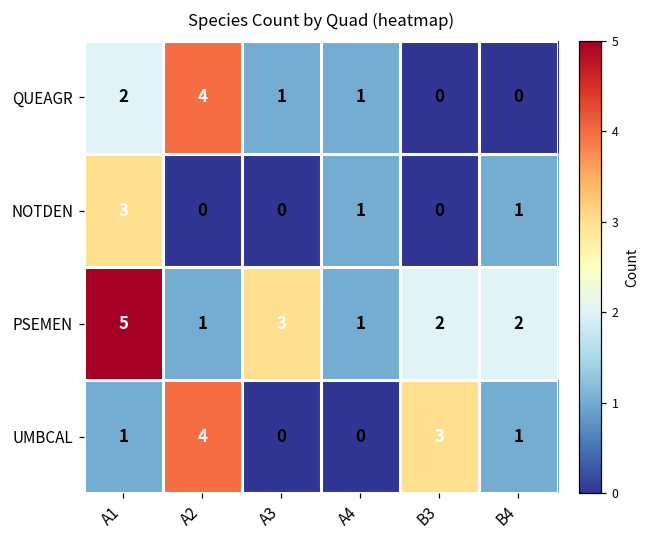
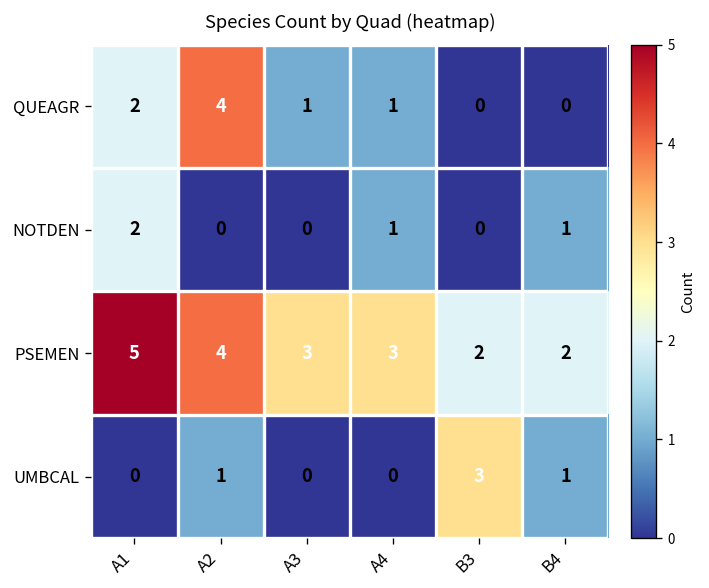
  {
    "QUEAGR": {
      "A1": 2,
      "A2": 4,
      "A3": 1,
      "A4": 1,
      "B3": 0,
      "B4": 0
    },
    "NOTDEN": {
-     "A1": 3,
+     "A1": 2,
      "A2": 0,
      "A3": 0,
      "A4": 1,
      "B3": 0,
      "B4": 1
    },
    "PSEMEN": {
      "A1": 5,
-     "A2": 1,
+     "A2": 4,
      "A3": 3,
-     "A4": 1,
+     "A4": 3,
      "B3": 2,
      "B4": 2
    },
    "UMBCAL": {
-     "A1": 1,
-     "A2": 4,
+     "A1": 0,
+     "A2": 1,
      "A3": 0,
      "A4": 0,
      "B3": 3,
      "B4": 1
    }
  }
